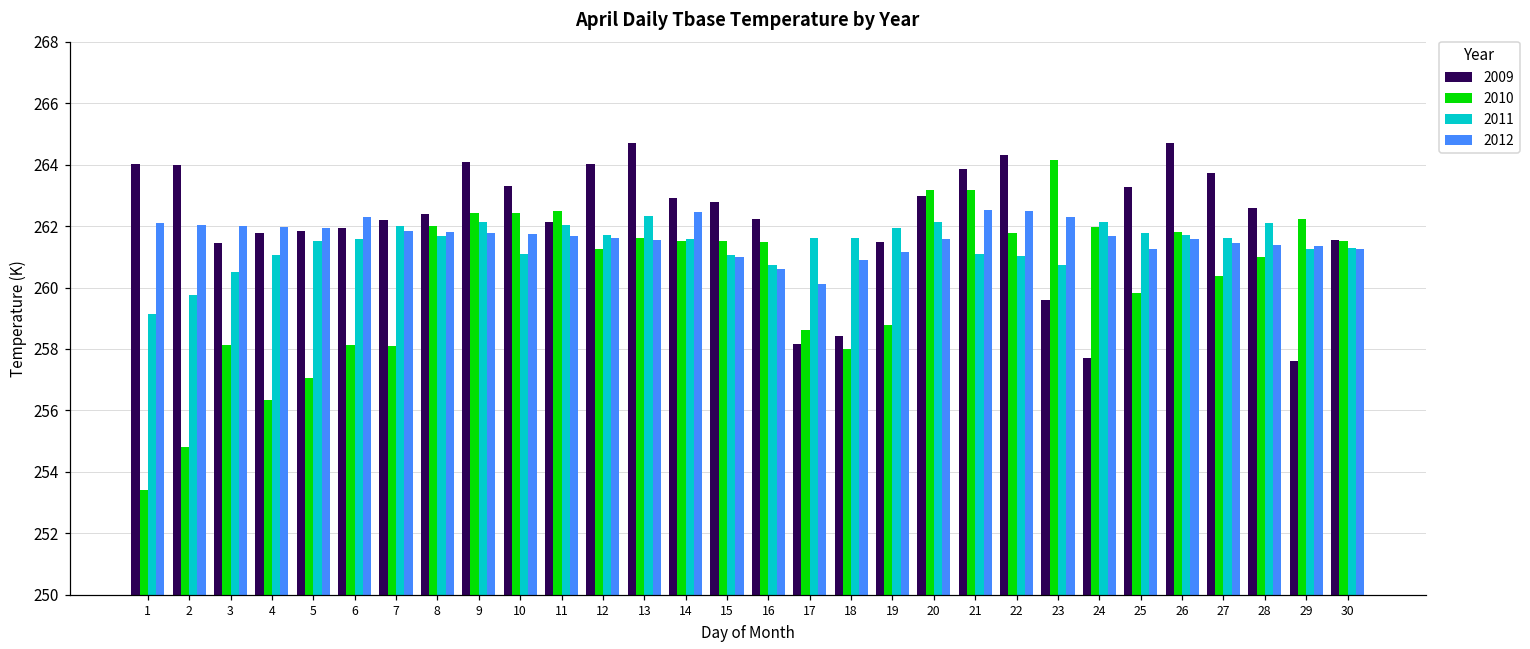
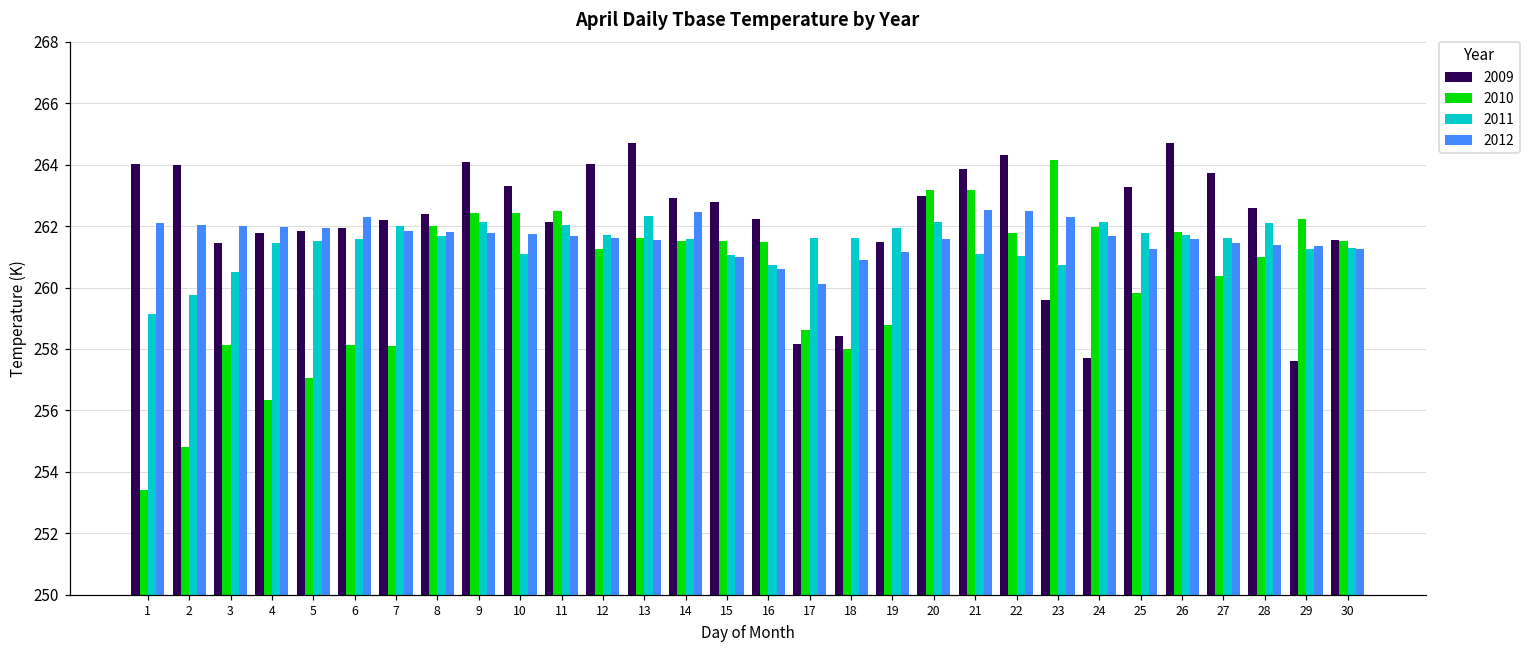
  {
    "2009": {
      "1": 264.0,
      "2": 264.0,
      "3": 261.5,
      "4": 261.8,
      "5": 261.9,
      "6": 262.0,
      "7": 262.2,
      "8": 262.4,
      "9": 264.1,
      "10": 263.3,
      "11": 262.1,
      "12": 264.0,
      "13": 264.7,
      "14": 262.9,
      "15": 262.8,
      "16": 262.2,
      "17": 258.2,
      "18": 258.4,
      "19": 261.5,
      "20": 263.0,
      "21": 263.9,
      "22": 264.3,
      "23": 259.6,
      "24": 257.7,
      "25": 263.3,
      "26": 264.7,
      "27": 263.7,
      "28": 262.6,
      "29": 257.6,
      "30": 261.6
    },
    "2010": {
      "1": 253.4,
      "2": 254.8,
      "3": 258.1,
      "4": 256.3,
      "5": 257.1,
      "6": 258.1,
      "7": 258.1,
      "8": 262.0,
      "9": 262.4,
      "10": 262.4,
      "11": 262.5,
      "12": 261.3,
      "13": 261.6,
      "14": 261.5,
      "15": 261.5,
      "16": 261.5,
      "17": 258.6,
      "18": 258.0,
      "19": 258.8,
      "20": 263.2,
      "21": 263.2,
      "22": 261.8,
      "23": 264.1,
      "24": 262.0,
      "25": 259.8,
      "26": 261.8,
      "27": 260.4,
      "28": 261.0,
      "29": 262.2,
      "30": 261.5
    },
    "2011": {
      "1": 259.1,
      "2": 259.8,
      "3": 260.5,
-     "4": 261.1,
+     "4": 261.4,
      "5": 261.5,
      "6": 261.6,
      "7": 262.0,
      "8": 261.7,
      "9": 262.1,
      "10": 261.1,
      "11": 262.0,
      "12": 261.7,
      "13": 262.3,
      "14": 261.6,
      "15": 261.1,
      "16": 260.7,
      "17": 261.6,
      "18": 261.6,
      "19": 261.9,
      "20": 262.1,
      "21": 261.1,
      "22": 261.0,
      "23": 260.7,
      "24": 262.1,
      "25": 261.8,
      "26": 261.7,
      "27": 261.6,
      "28": 262.1,
      "29": 261.3,
      "30": 261.3
    },
    "2012": {
      "1": 262.1,
      "2": 262.0,
      "3": 262.0,
      "4": 262.0,
      "5": 261.9,
      "6": 262.3,
      "7": 261.9,
      "8": 261.8,
      "9": 261.8,
      "10": 261.7,
      "11": 261.7,
      "12": 261.6,
      "13": 261.5,
      "14": 262.5,
      "15": 261.0,
      "16": 260.6,
      "17": 260.1,
      "18": 260.9,
      "19": 261.2,
      "20": 261.6,
      "21": 262.5,
      "22": 262.5,
      "23": 262.3,
      "24": 261.7,
      "25": 261.3,
      "26": 261.6,
      "27": 261.5,
      "28": 261.4,
      "29": 261.4,
      "30": 261.2
    }
  }
